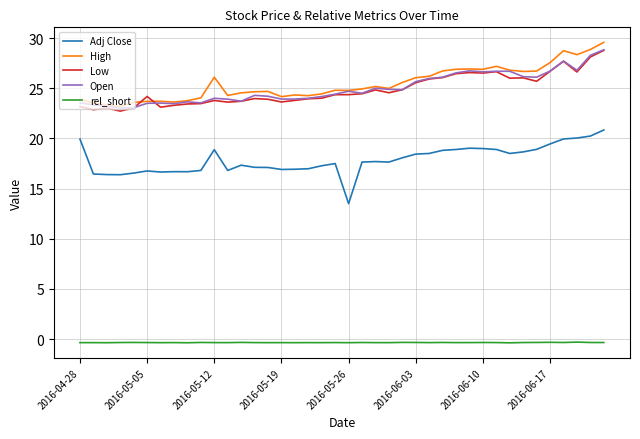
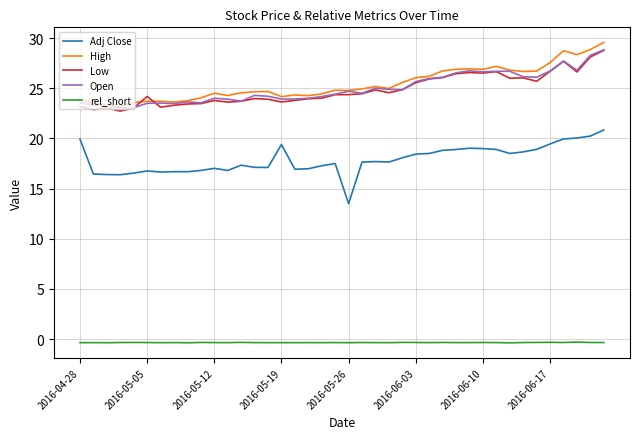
  {
    "Adj Close": {
      "2016-04-28": 19.9,
      "2016-05-05": 16.8,
-     "2016-05-12": 18.9,
-     "2016-05-19": 16.9,
+     "2016-05-12": 17.0,
+     "2016-05-19": 19.4,
      "2016-05-26": 13.5,
      "2016-06-03": 18.4,
      "2016-06-10": 19.0,
      "2016-06-17": 19.4
    },
    "High": {
-     "2016-05-12": 26.1,
+     "2016-05-12": 24.5,
      "2016-06-03": 26.0,
      "2016-06-17": 27.5
    },
    "Low": {
      "2016-05-05": 24.2,
      "2016-05-19": 23.6,
      "2016-05-26": 24.4
    },
    "rel_short": {
      "2016-04-28": -0.3,
      "2016-05-05": -0.3,
      "2016-05-12": -0.3,
      "2016-05-19": -0.3,
      "2016-05-26": -0.4,
      "2016-06-03": -0.3,
      "2016-06-10": -0.3,
      "2016-06-17": -0.3
    }
  }
